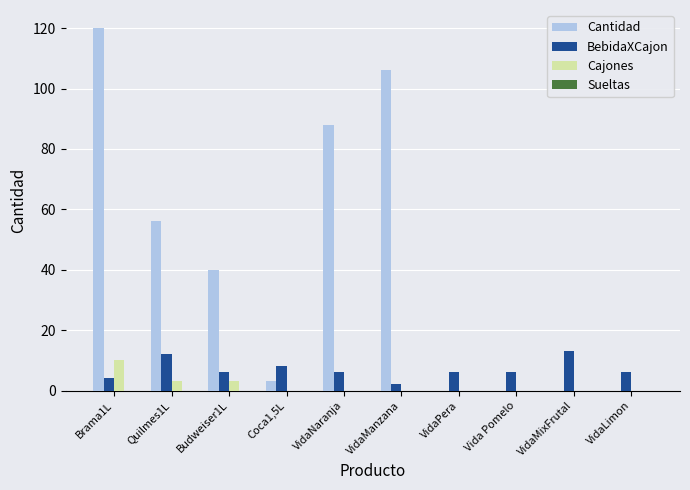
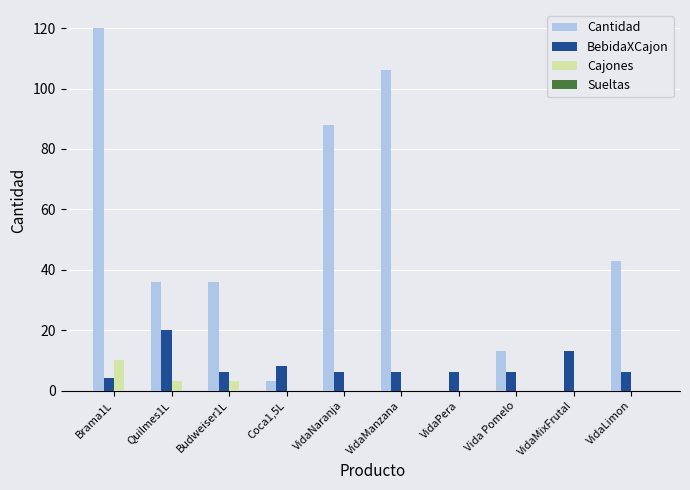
  {
    "Cantidad": {
      "Brama1L": 120,
-     "Quilmes1L": 56,
-     "Budweiser1L": 40,
+     "Quilmes1L": 36,
+     "Budweiser1L": 36,
      "Coca1,5L": 3,
      "VidaNaranja": 88,
      "VidaManzana": 106,
      "VidaPera": 0,
-     "Vida Pomelo": 0,
+     "Vida Pomelo": 13,
      "VidaMixFrutal": 0,
-     "VidaLimon": 0
+     "VidaLimon": 43
    },
    "BebidaXCajon": {
      "Brama1L": 4,
-     "Quilmes1L": 12,
+     "Quilmes1L": 20,
      "Budweiser1L": 6,
      "Coca1,5L": 8,
      "VidaNaranja": 6,
-     "VidaManzana": 2,
+     "VidaManzana": 6,
      "VidaPera": 6,
      "Vida Pomelo": 6,
      "VidaMixFrutal": 13,
      "VidaLimon": 6
    },
    "Cajones": {
      "Brama1L": 10,
      "Quilmes1L": 3,
      "Budweiser1L": 3,
      "Coca1,5L": 0,
      "VidaNaranja": 0,
      "VidaManzana": 0,
      "VidaPera": 0,
      "Vida Pomelo": 0,
      "VidaMixFrutal": 0,
      "VidaLimon": 0
    },
    "Sueltas": {
      "Brama1L": 0,
      "Quilmes1L": 0,
      "Budweiser1L": 0,
      "Coca1,5L": 0,
      "VidaNaranja": 0,
      "VidaManzana": 0,
      "VidaPera": 0,
      "Vida Pomelo": 0,
      "VidaMixFrutal": 0,
      "VidaLimon": 0
    }
  }
